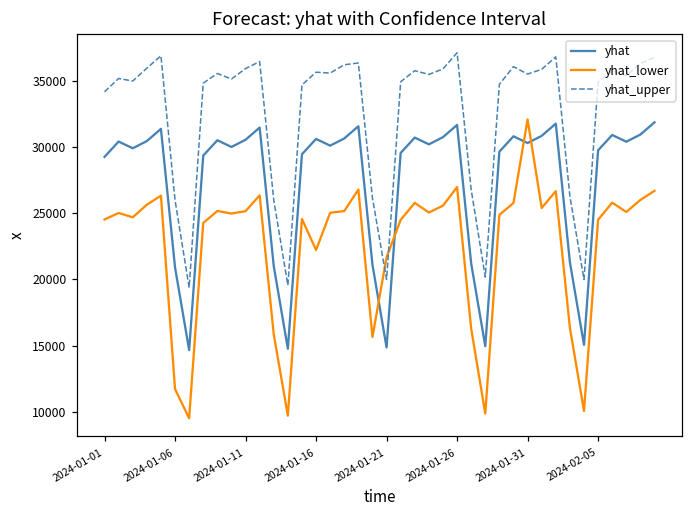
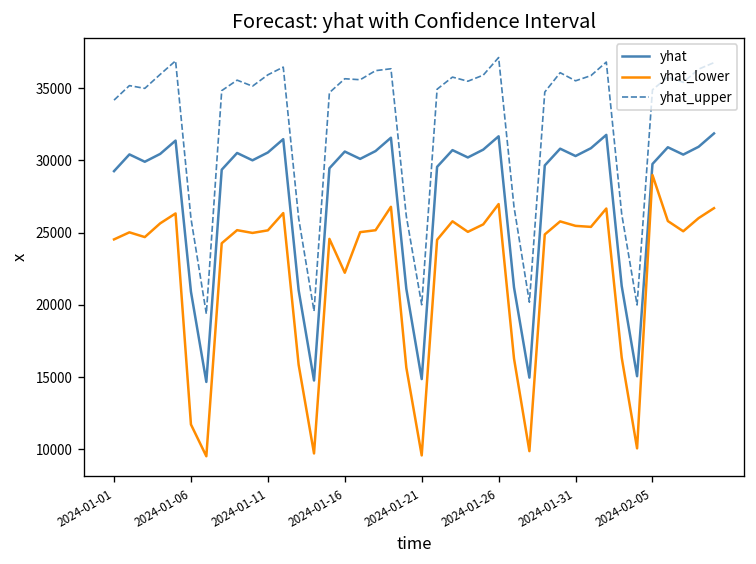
  {
    "yhat_lower": {
      "2024-01-01": 24500,
      "2024-01-06": 11700,
      "2024-01-11": 25200,
      "2024-01-16": 22200,
-     "2024-01-21": 21700,
+     "2024-01-21": 9600,
      "2024-01-26": 27000,
-     "2024-01-31": 32100,
-     "2024-02-05": 24500
+     "2024-01-31": 25500,
+     "2024-02-05": 29000
    }
  }
